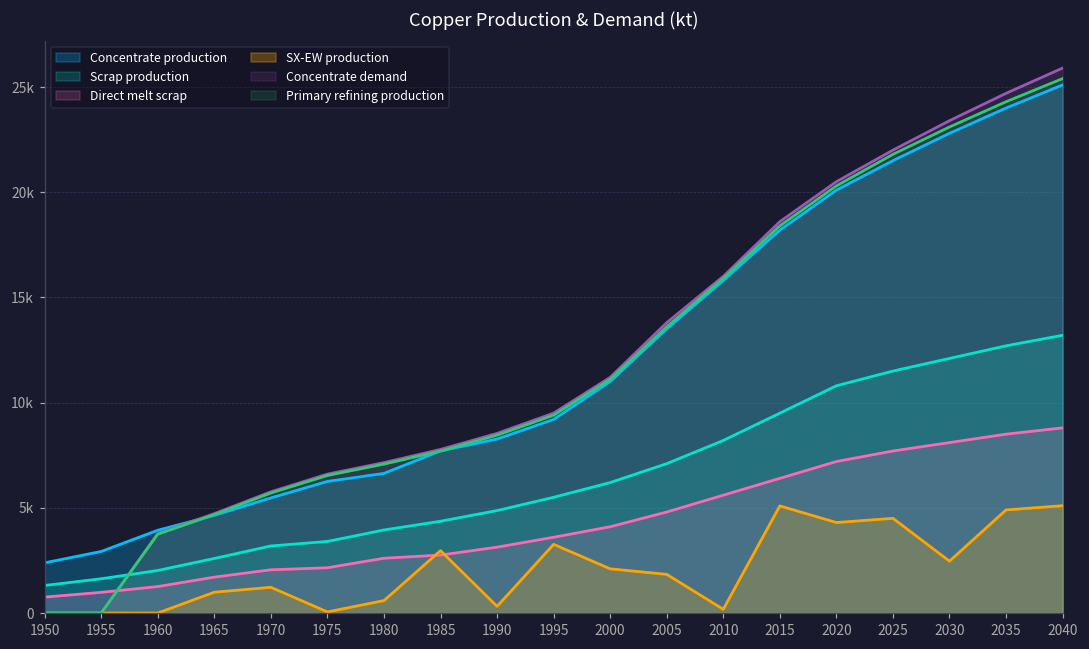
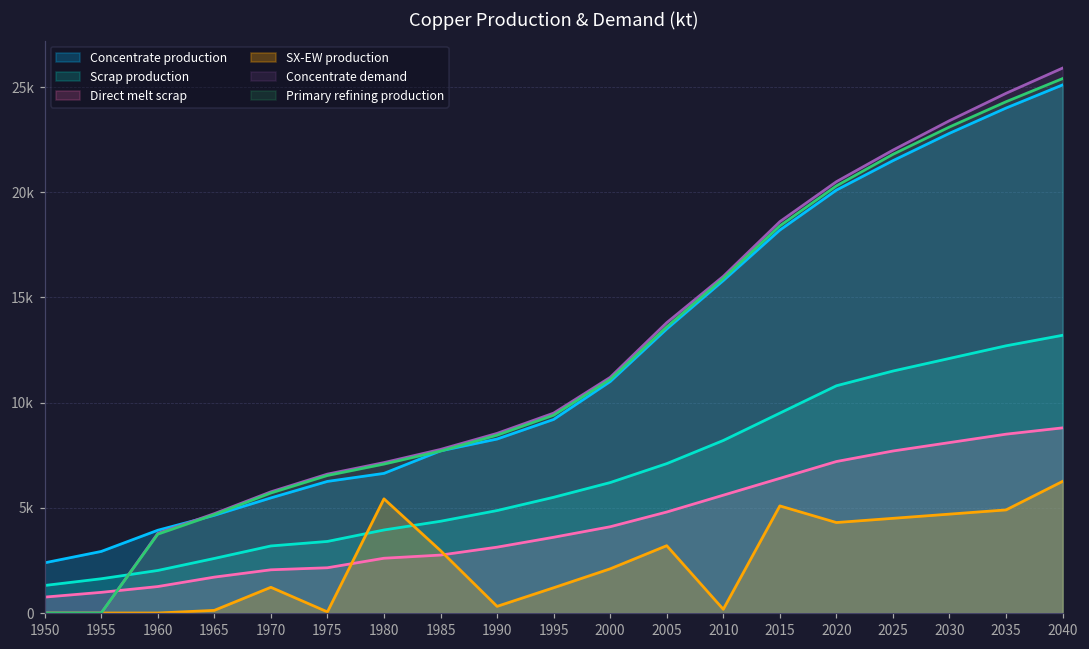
  {
    "SX-EW production": {
      "1960": 0,
-     "1965": 1000,
+     "1965": 100,
      "1970": 1200,
      "1975": 100,
-     "1980": 600,
+     "1980": 5400,
      "1985": 3000,
      "1990": 300,
-     "1995": 3300,
+     "1995": 1200,
      "2000": 2100,
-     "2005": 1800,
+     "2005": 3200,
      "2010": 200,
      "2015": 5100,
      "2020": 4300,
      "2025": 4500,
-     "2030": 2500,
+     "2030": 4700,
      "2035": 4900,
-     "2040": 5100
+     "2040": 6300
    }
  }
